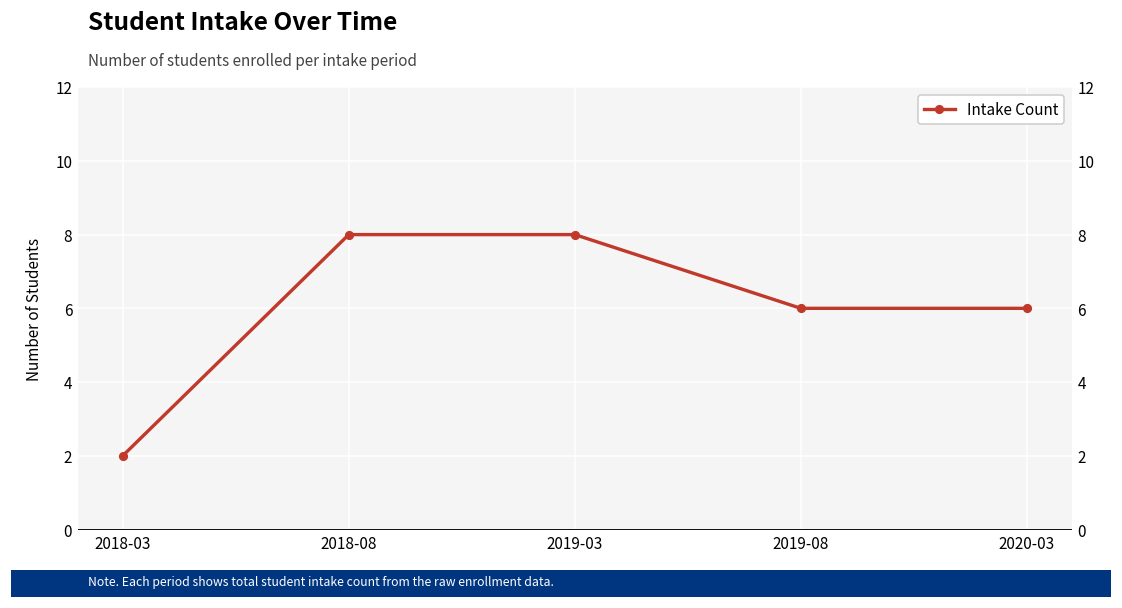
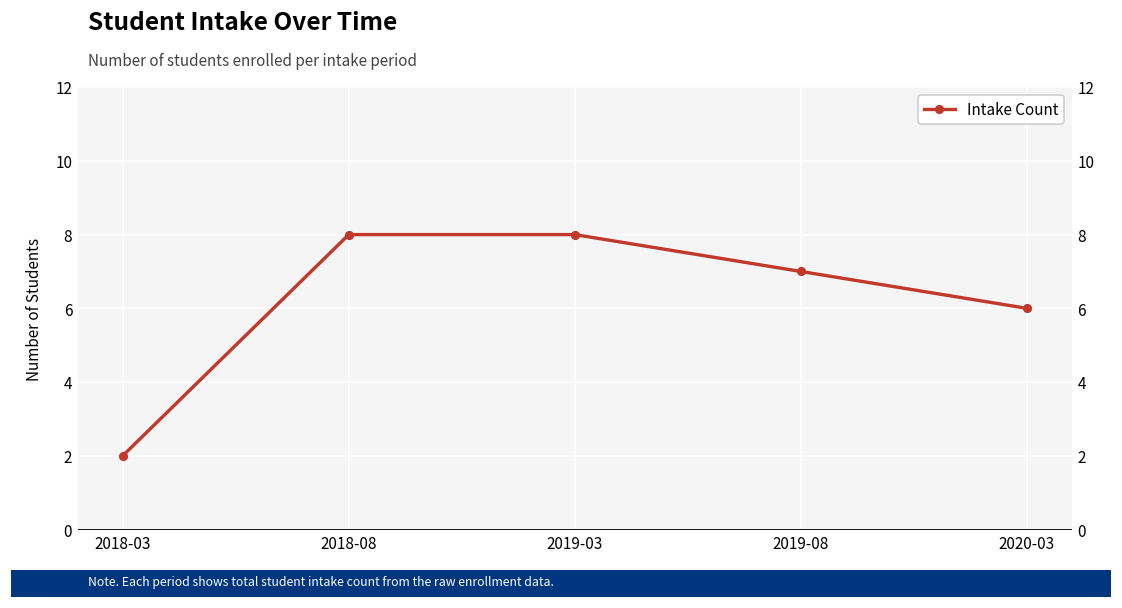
  {
    "2018-03": 2,
    "2018-08": 8,
    "2019-03": 8,
-   "2019-08": 6,
+   "2019-08": 7,
    "2020-03": 6
  }
